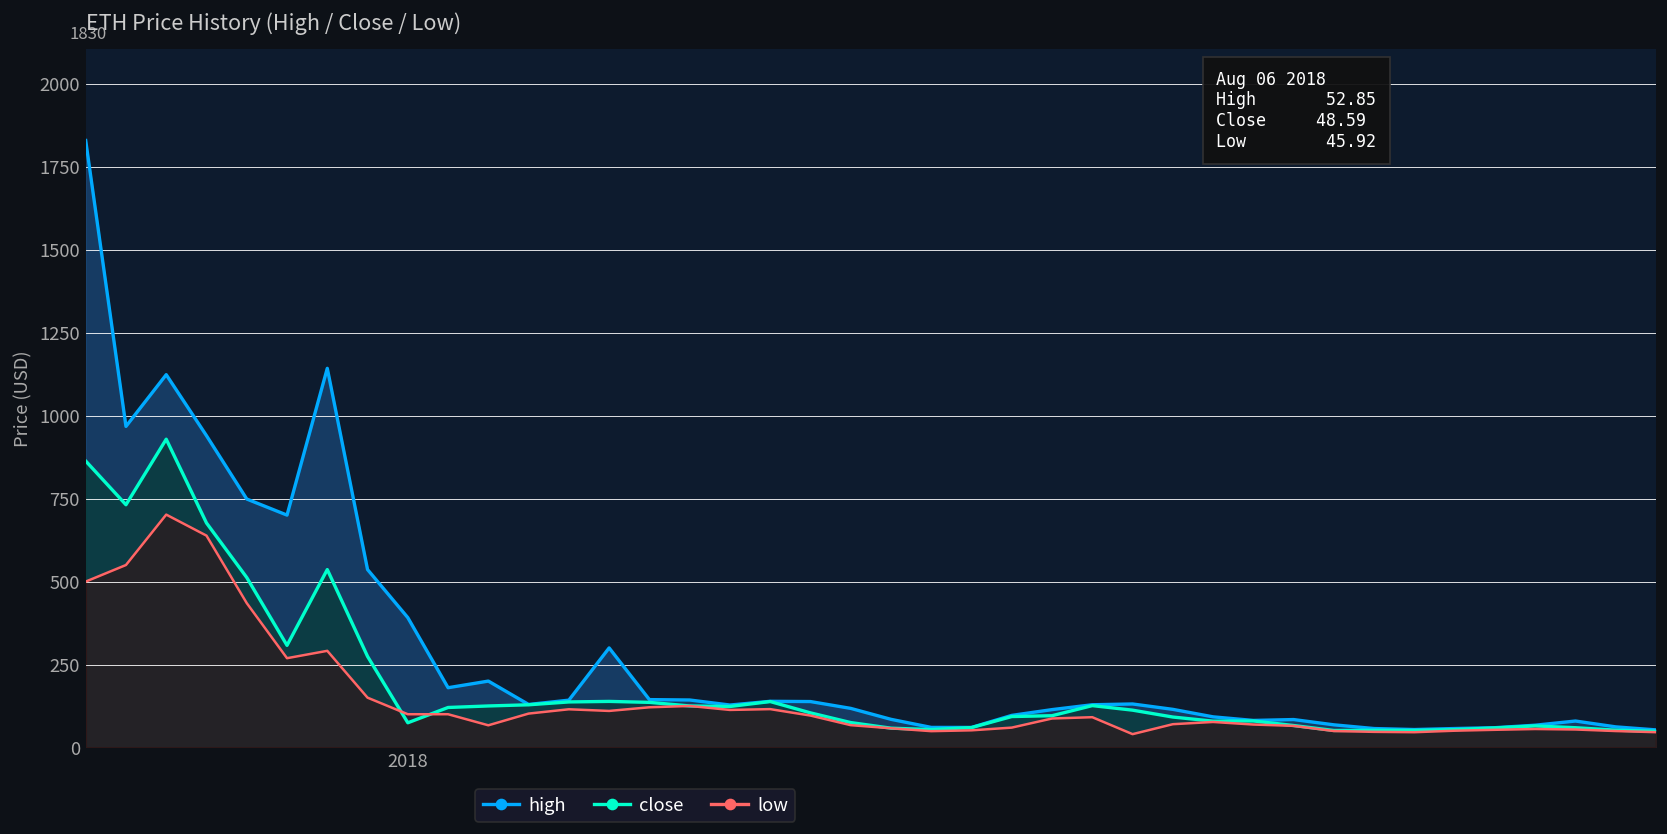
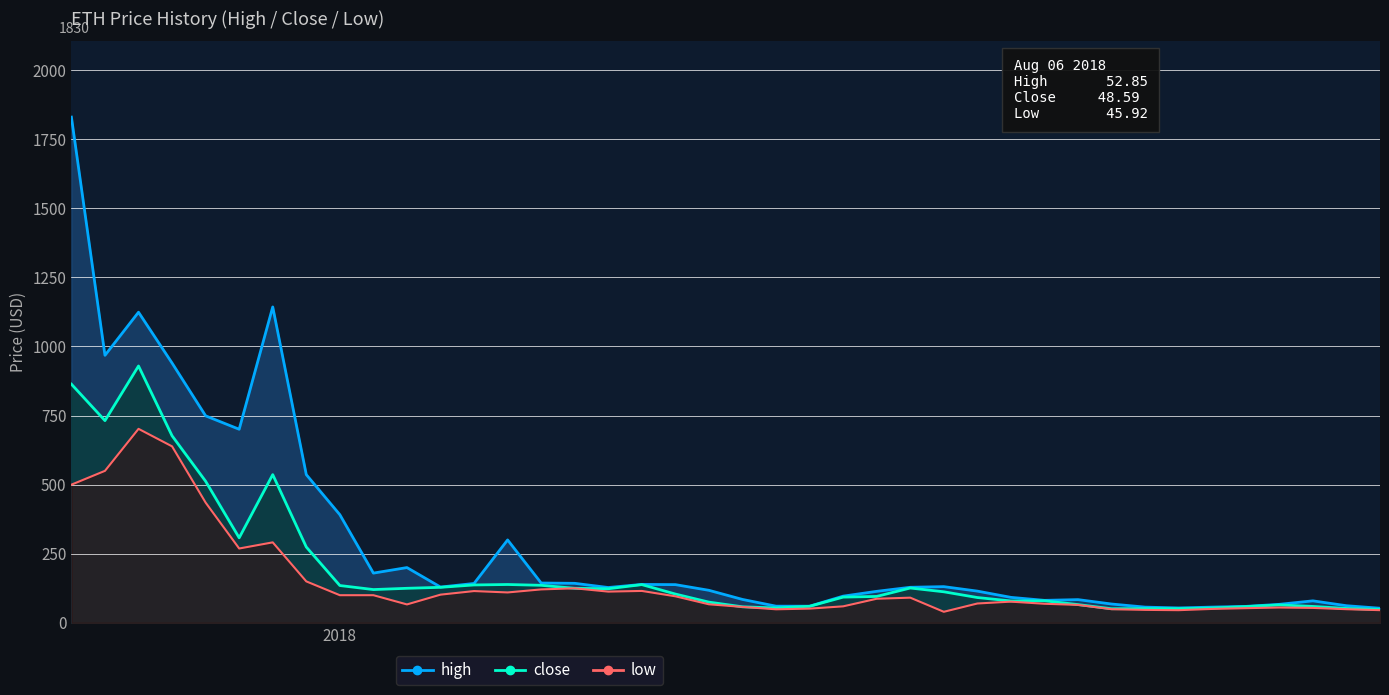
  {
    "high": {
      "2018": 390
    },
    "close": {
-     "2018": 70
+     "2018": 140
    },
    "low": {
      "2018": 100
    }
  }
